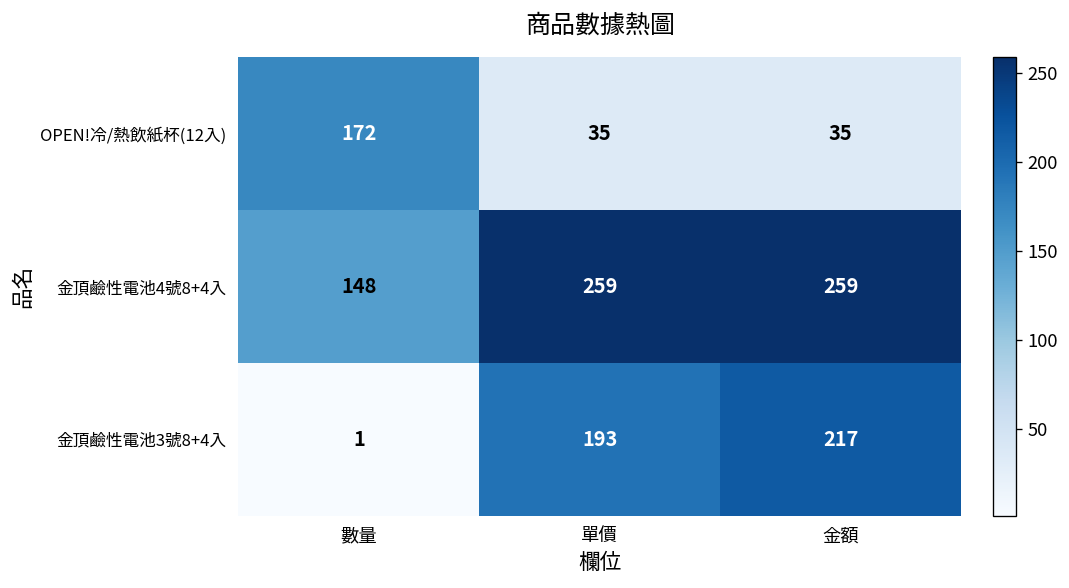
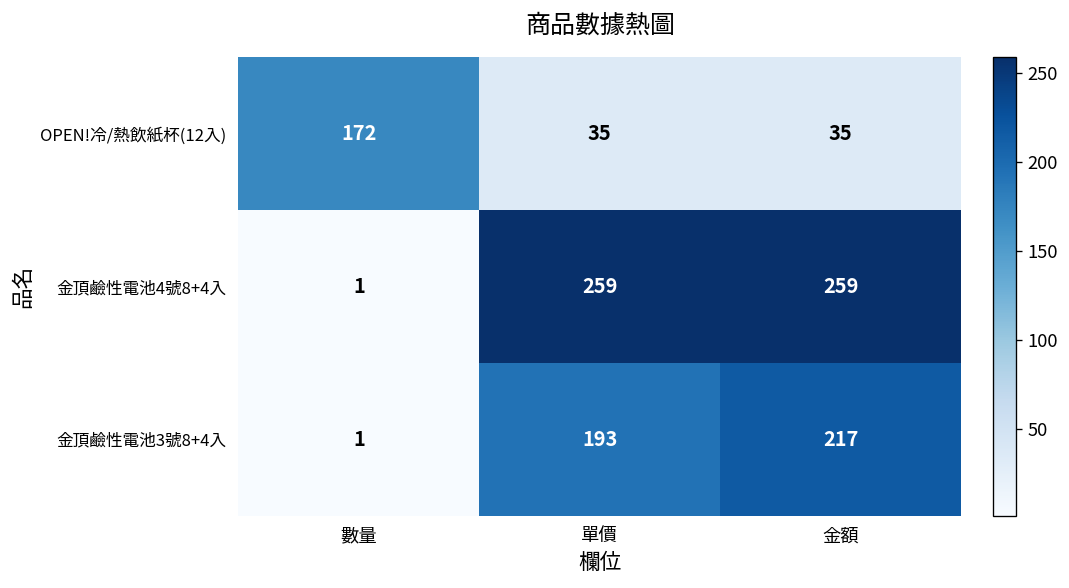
  {
    "OPEN!冷/熱飲紙杯(12入)": {
      "數量": 172,
      "單價": 35,
      "金額": 35
    },
    "金頂鹼性電池4號8+4入": {
-     "數量": 148,
+     "數量": 1,
      "單價": 259,
      "金額": 259
    },
    "金頂鹼性電池3號8+4入": {
      "數量": 1,
      "單價": 193,
      "金額": 217
    }
  }
